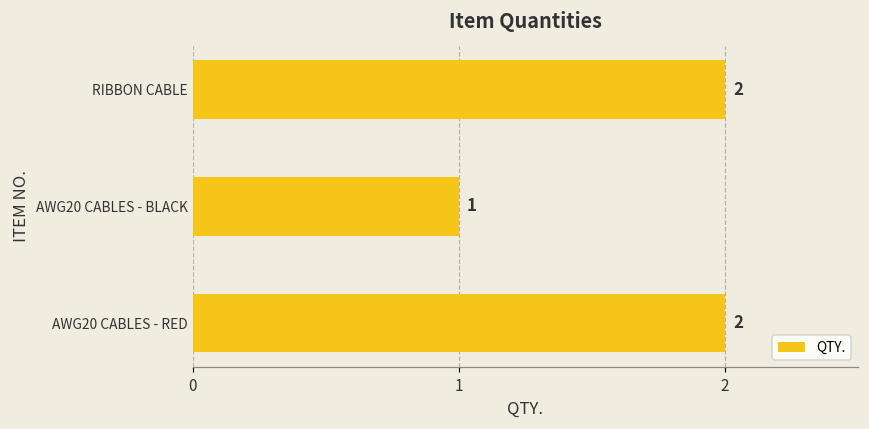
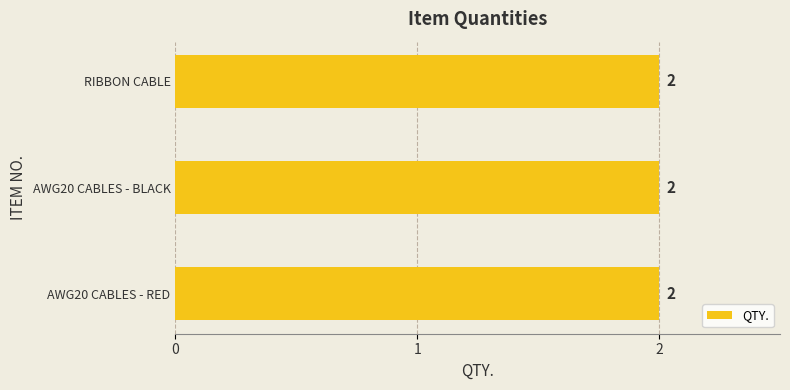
  {
    "RIBBON CABLE": 2,
-   "AWG20 CABLES - BLACK": 1,
+   "AWG20 CABLES - BLACK": 2,
    "AWG20 CABLES - RED": 2
  }
